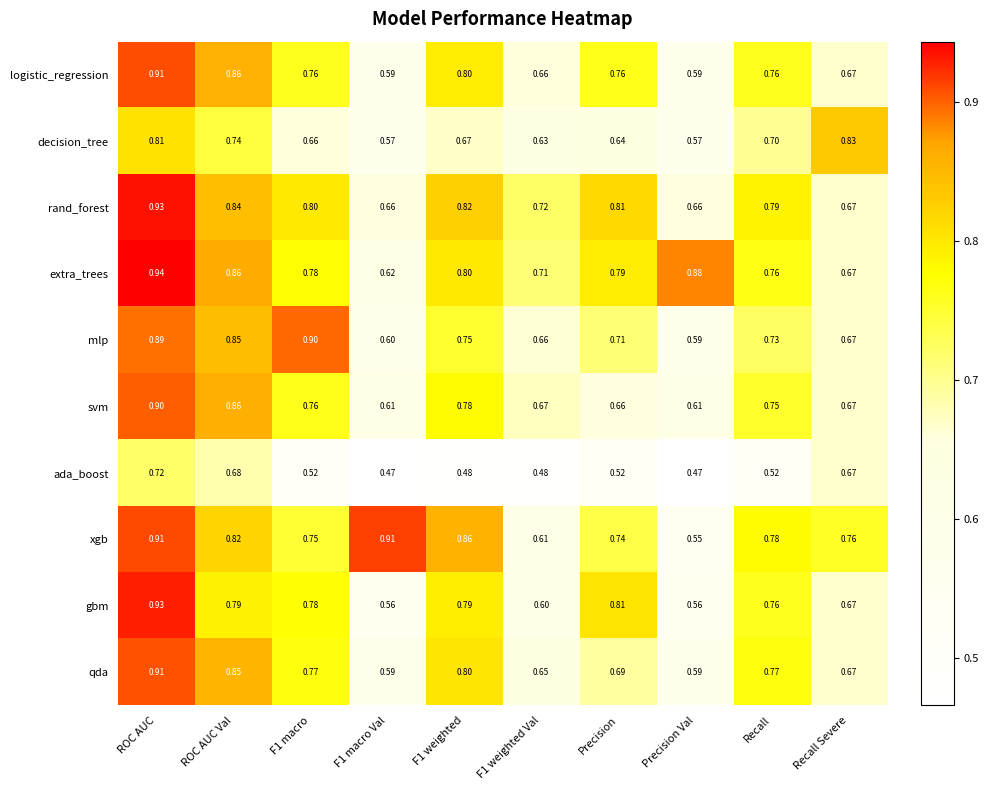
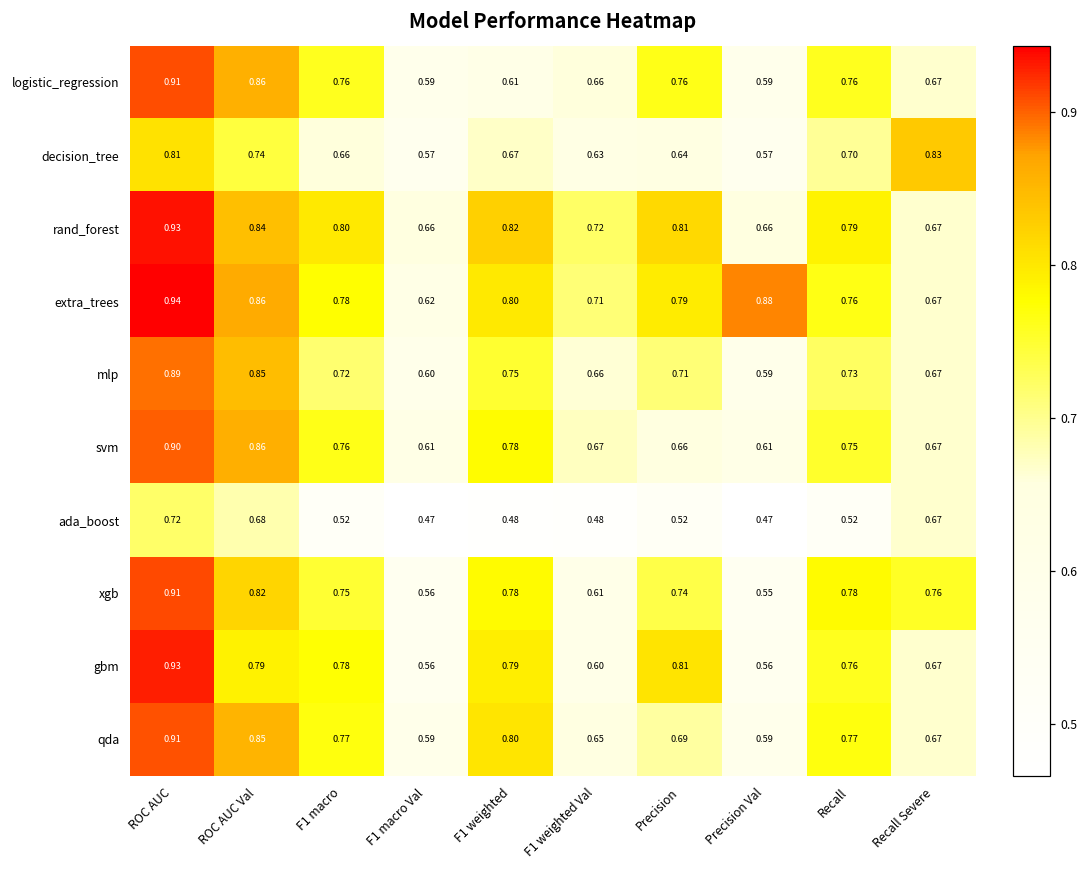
  {
    "logistic_regression": {
      "ROC AUC": 0.91,
      "ROC AUC Val": 0.86,
      "F1 macro": 0.76,
      "F1 macro Val": 0.59,
-     "F1 weighted": 0.80,
+     "F1 weighted": 0.61,
      "F1 weighted Val": 0.66,
      "Precision": 0.76,
      "Precision Val": 0.59,
      "Recall": 0.76,
      "Recall Severe": 0.67
    },
    "decision_tree": {
      "ROC AUC": 0.81,
      "ROC AUC Val": 0.74,
      "F1 macro": 0.66,
      "F1 macro Val": 0.57,
      "F1 weighted": 0.67,
      "F1 weighted Val": 0.63,
      "Precision": 0.64,
      "Precision Val": 0.57,
      "Recall": 0.70,
      "Recall Severe": 0.83
    },
    "rand_forest": {
      "ROC AUC": 0.93,
      "ROC AUC Val": 0.84,
      "F1 macro": 0.80,
      "F1 macro Val": 0.66,
      "F1 weighted": 0.82,
      "F1 weighted Val": 0.72,
      "Precision": 0.81,
      "Precision Val": 0.66,
      "Recall": 0.79,
      "Recall Severe": 0.67
    },
    "extra_trees": {
      "ROC AUC": 0.94,
      "ROC AUC Val": 0.86,
      "F1 macro": 0.78,
      "F1 macro Val": 0.62,
      "F1 weighted": 0.80,
      "F1 weighted Val": 0.71,
      "Precision": 0.79,
      "Precision Val": 0.88,
      "Recall": 0.76,
      "Recall Severe": 0.67
    },
    "mlp": {
      "ROC AUC": 0.89,
      "ROC AUC Val": 0.85,
-     "F1 macro": 0.90,
+     "F1 macro": 0.72,
      "F1 macro Val": 0.60,
      "F1 weighted": 0.75,
      "F1 weighted Val": 0.66,
      "Precision": 0.71,
      "Precision Val": 0.59,
      "Recall": 0.73,
      "Recall Severe": 0.67
    },
    "svm": {
      "ROC AUC": 0.90,
      "ROC AUC Val": 0.86,
      "F1 macro": 0.76,
      "F1 macro Val": 0.61,
      "F1 weighted": 0.78,
      "F1 weighted Val": 0.67,
      "Precision": 0.66,
      "Precision Val": 0.61,
      "Recall": 0.75,
      "Recall Severe": 0.67
    },
    "ada_boost": {
      "ROC AUC": 0.72,
      "ROC AUC Val": 0.68,
      "F1 macro": 0.52,
      "F1 macro Val": 0.47,
      "F1 weighted": 0.48,
      "F1 weighted Val": 0.48,
      "Precision": 0.52,
      "Precision Val": 0.47,
      "Recall": 0.52,
      "Recall Severe": 0.67
    },
    "xgb": {
      "ROC AUC": 0.91,
      "ROC AUC Val": 0.82,
      "F1 macro": 0.75,
-     "F1 macro Val": 0.91,
-     "F1 weighted": 0.86,
+     "F1 macro Val": 0.56,
+     "F1 weighted": 0.78,
      "F1 weighted Val": 0.61,
      "Precision": 0.74,
      "Precision Val": 0.55,
      "Recall": 0.78,
      "Recall Severe": 0.76
    },
    "gbm": {
      "ROC AUC": 0.93,
      "ROC AUC Val": 0.79,
      "F1 macro": 0.78,
      "F1 macro Val": 0.56,
      "F1 weighted": 0.79,
      "F1 weighted Val": 0.60,
      "Precision": 0.81,
      "Precision Val": 0.56,
      "Recall": 0.76,
      "Recall Severe": 0.67
    },
    "qda": {
      "ROC AUC": 0.91,
      "ROC AUC Val": 0.85,
      "F1 macro": 0.77,
      "F1 macro Val": 0.59,
      "F1 weighted": 0.80,
      "F1 weighted Val": 0.65,
      "Precision": 0.69,
      "Precision Val": 0.59,
      "Recall": 0.77,
      "Recall Severe": 0.67
    }
  }
